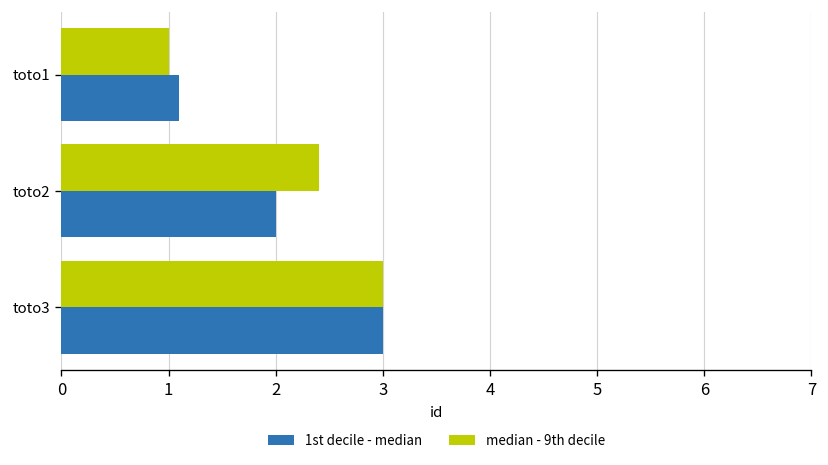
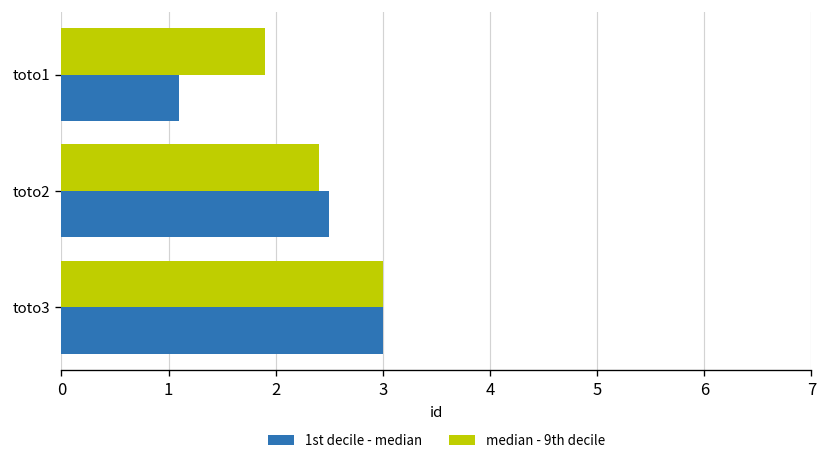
  {
    "1st decile - median": {
      "toto1": 1.1,
-     "toto2": 2.0,
+     "toto2": 2.5,
      "toto3": 3.0
    },
    "median - 9th decile": {
-     "toto1": 1.0,
+     "toto1": 1.9,
      "toto2": 2.4,
      "toto3": 3.0
    }
  }
